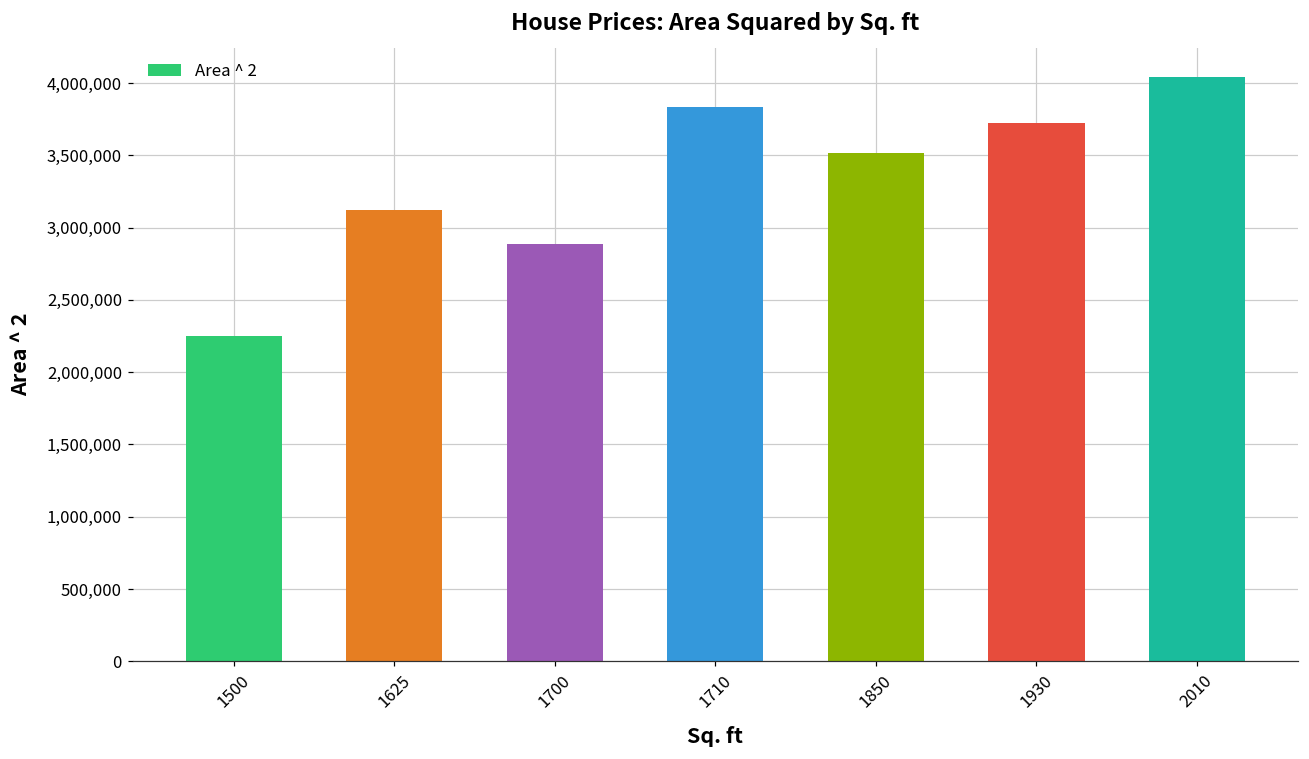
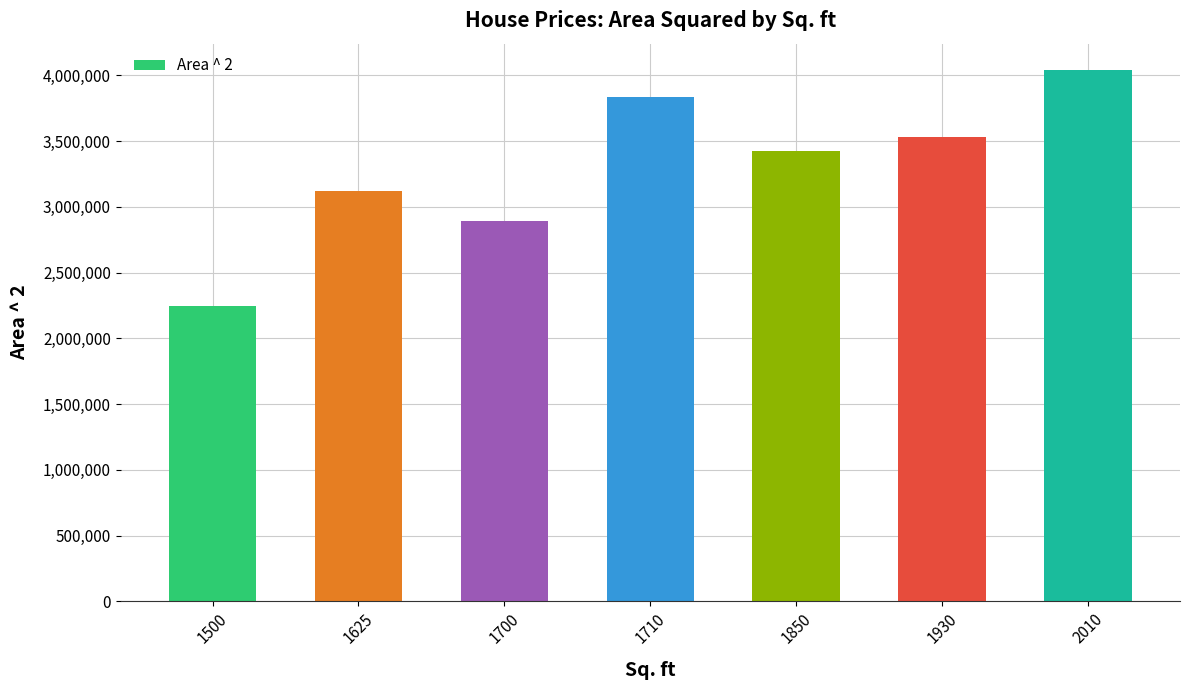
  {
    "1500": "2,250,000",
    "1625": "3,120,000",
    "1700": "2,890,000",
    "1710": "3,830,000",
-   "1850": "3,510,000",
-   "1930": "3,720,000",
+   "1850": "3,420,000",
+   "1930": "3,530,000",
    "2010": "4,040,000"
  }
